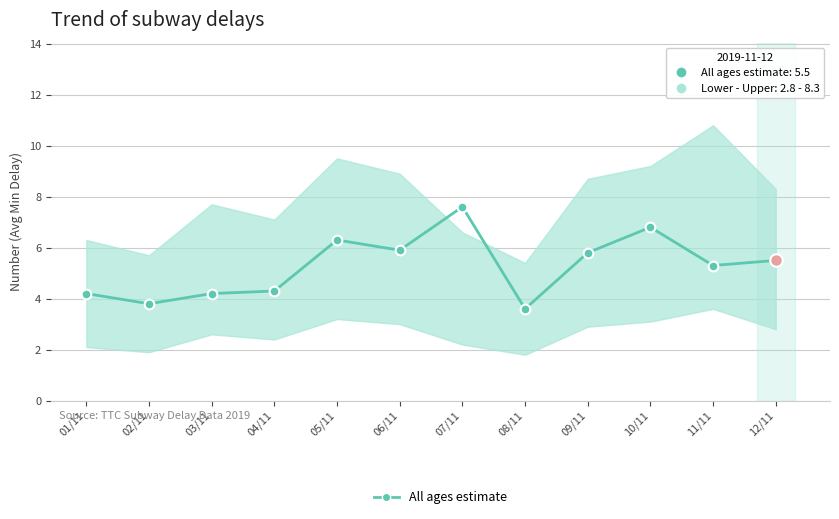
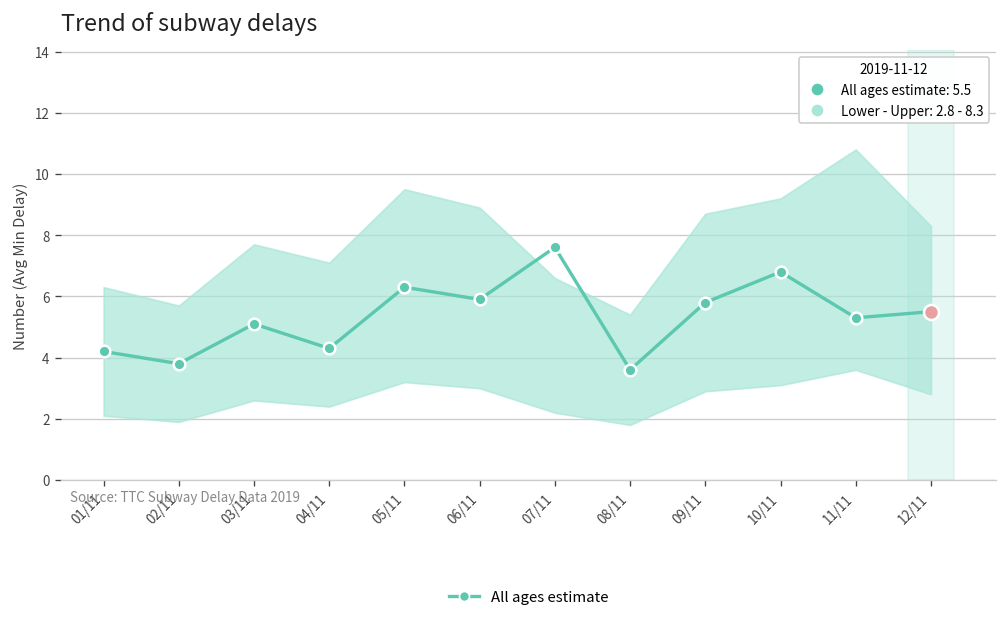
  {
    "All ages estimate": {
      "01/11": 4.2,
      "02/11": 3.8,
-     "03/11": 4.2,
+     "03/11": 5.1,
      "04/11": 4.3,
      "05/11": 6.3,
      "06/11": 5.9,
      "07/11": 7.6,
      "08/11": 3.6,
      "09/11": 5.8,
      "10/11": 6.8,
      "11/11": 5.3
    }
  }
